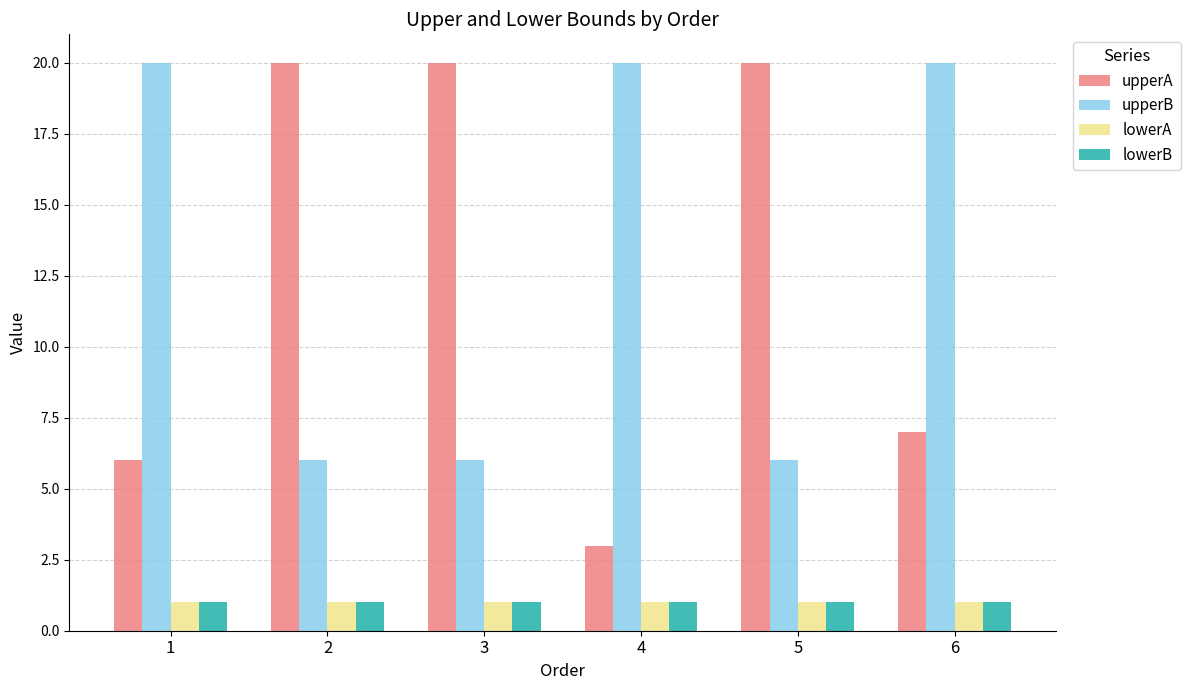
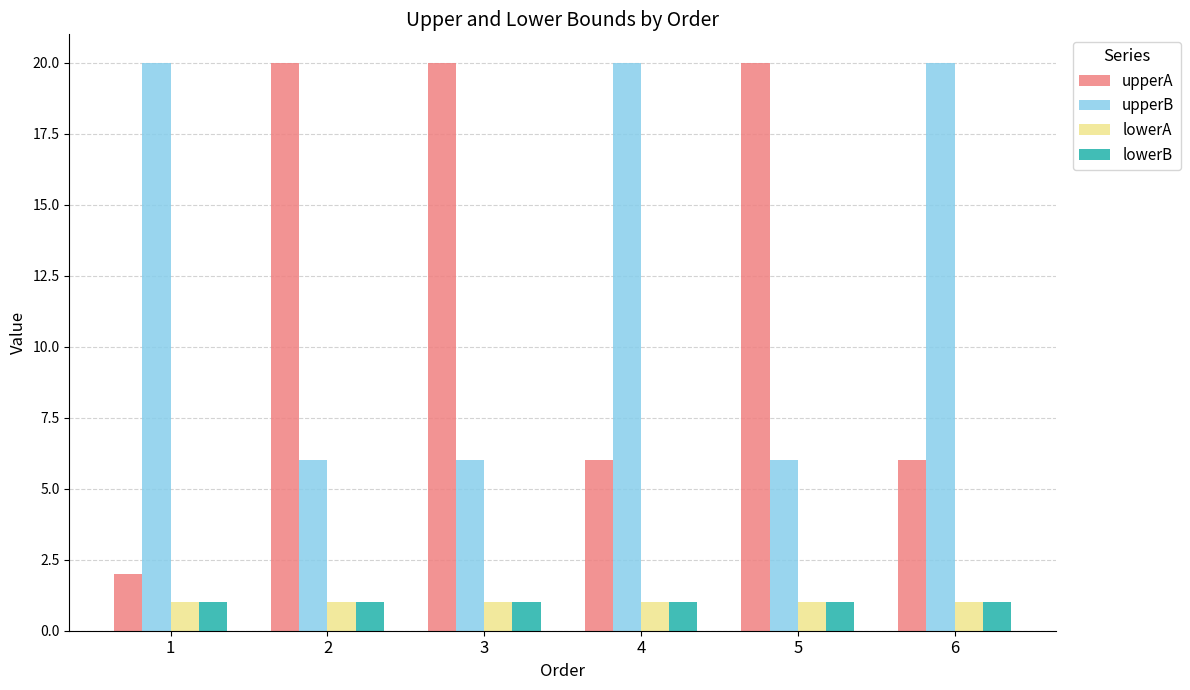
  {
    "upperA": {
-     "1": 6,
+     "1": 2,
      "2": 20,
      "3": 20,
-     "4": 3,
+     "4": 6,
      "5": 20,
-     "6": 7
+     "6": 6
    },
    "upperB": {
      "1": 20,
      "2": 6,
      "3": 6,
      "4": 20,
      "5": 6,
      "6": 20
    },
    "lowerA": {
      "1": 1,
      "2": 1,
      "3": 1,
      "4": 1,
      "5": 1,
      "6": 1
    },
    "lowerB": {
      "1": 1,
      "2": 1,
      "3": 1,
      "4": 1,
      "5": 1,
      "6": 1
    }
  }
